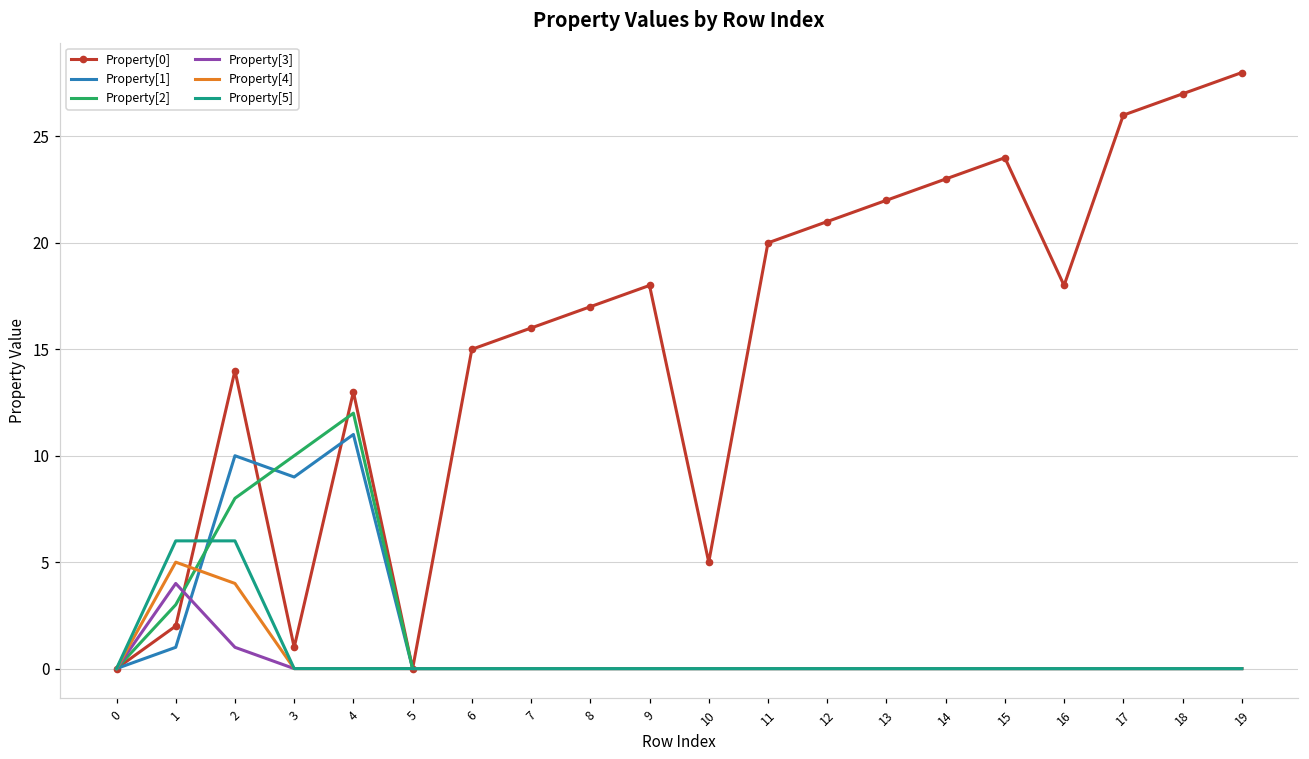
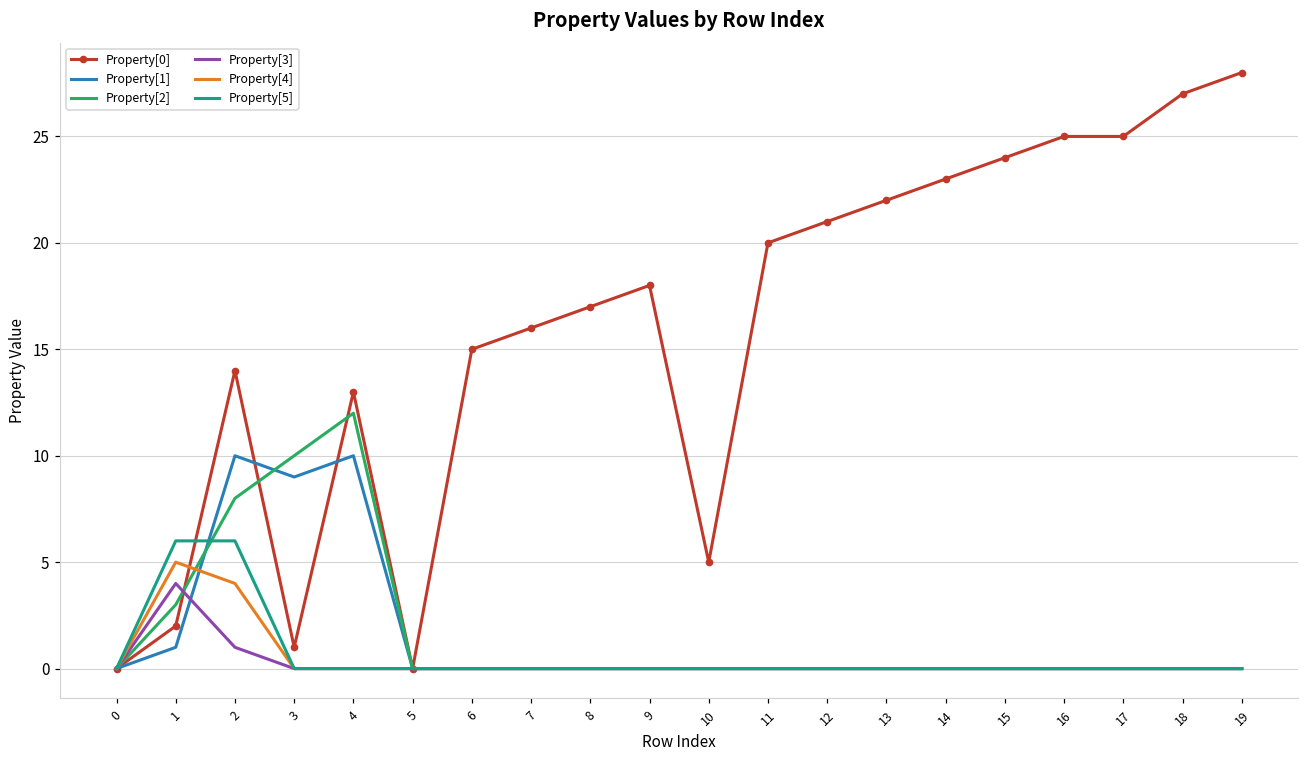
  {
    "Property[0]": {
      "1": 2,
      "2": 14,
      "3": 1,
      "4": 13,
      "6": 15,
      "7": 16,
      "8": 17,
      "9": 18,
      "10": 5,
      "11": 20,
      "12": 21,
      "13": 22,
      "14": 23,
      "15": 24,
-     "16": 18,
-     "17": 26,
+     "16": 25,
+     "17": 25,
      "18": 27,
      "19": 28
    },
    "Property[1]": {
      "1": 1,
      "2": 10,
      "3": 9,
-     "4": 11
+     "4": 10
    },
    "Property[3]": {
      "1": 4,
      "2": 1
    },
    "Property[4]": {
      "1": 5,
      "2": 4
    }
  }
